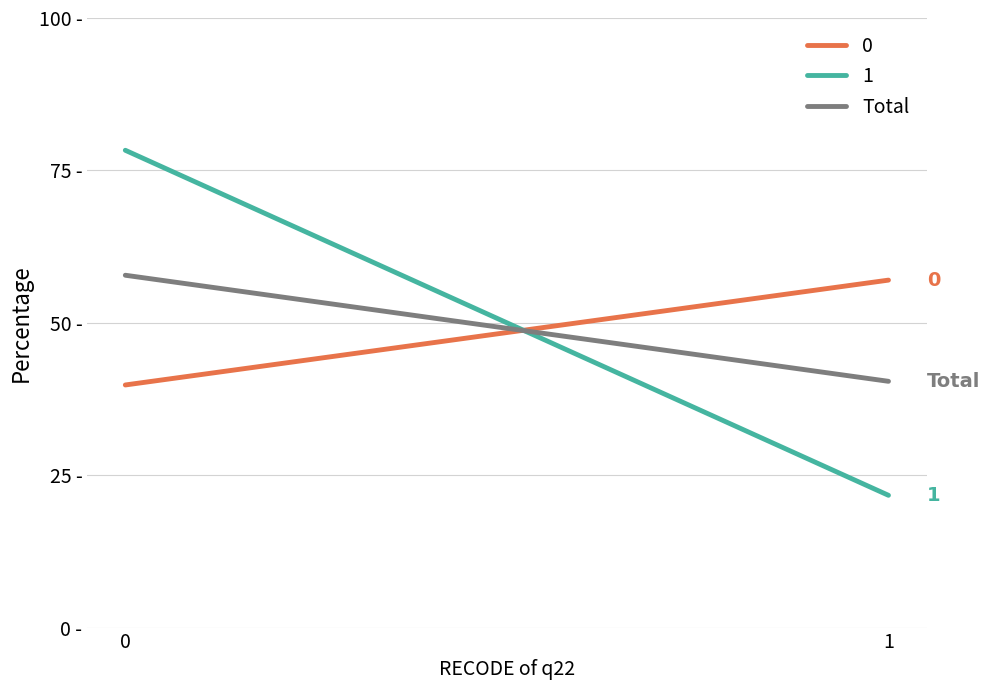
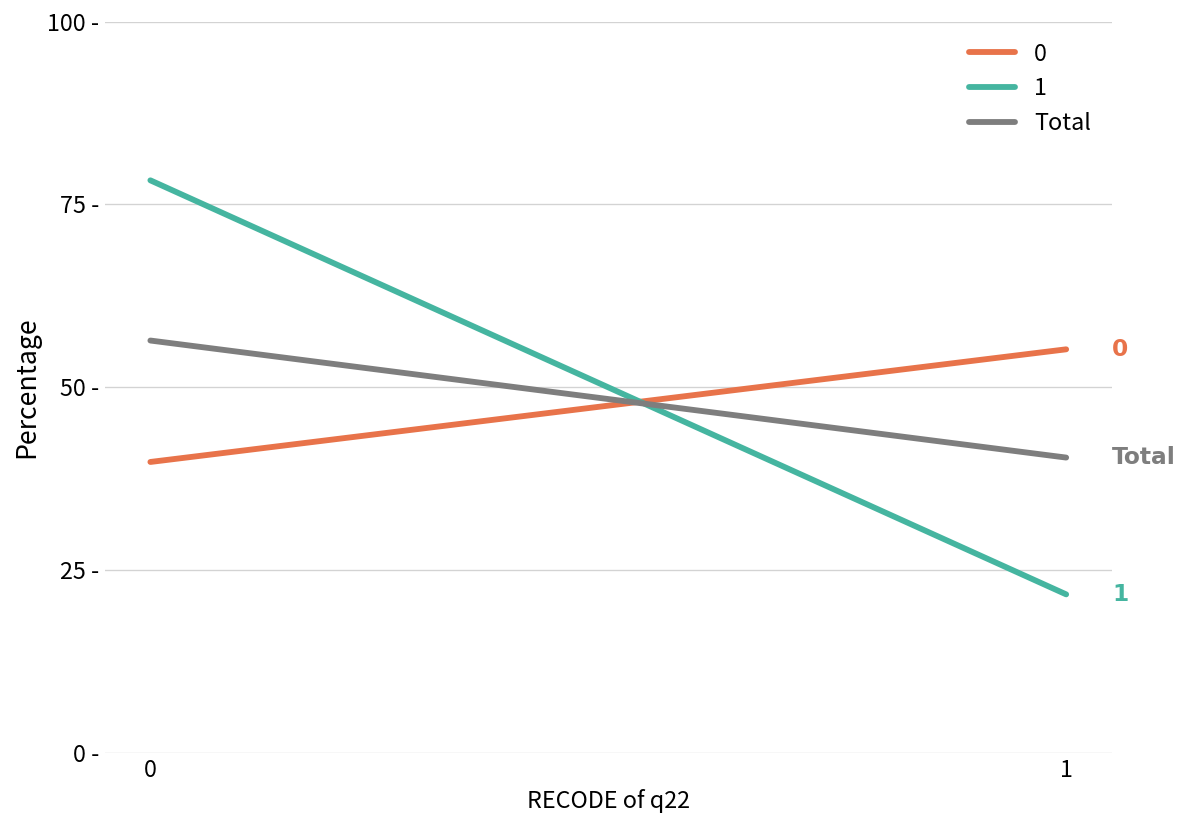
  {
    "0": {
      "0": "40 -",
-     "1": "57 -"
+     "1": "55 -"
    },
    "1": {
      "0": "78 -",
      "1": "22 -"
    },
    "Total": {
-     "0": "58 -",
+     "0": "56 -",
      "1": "40 -"
    }
  }
